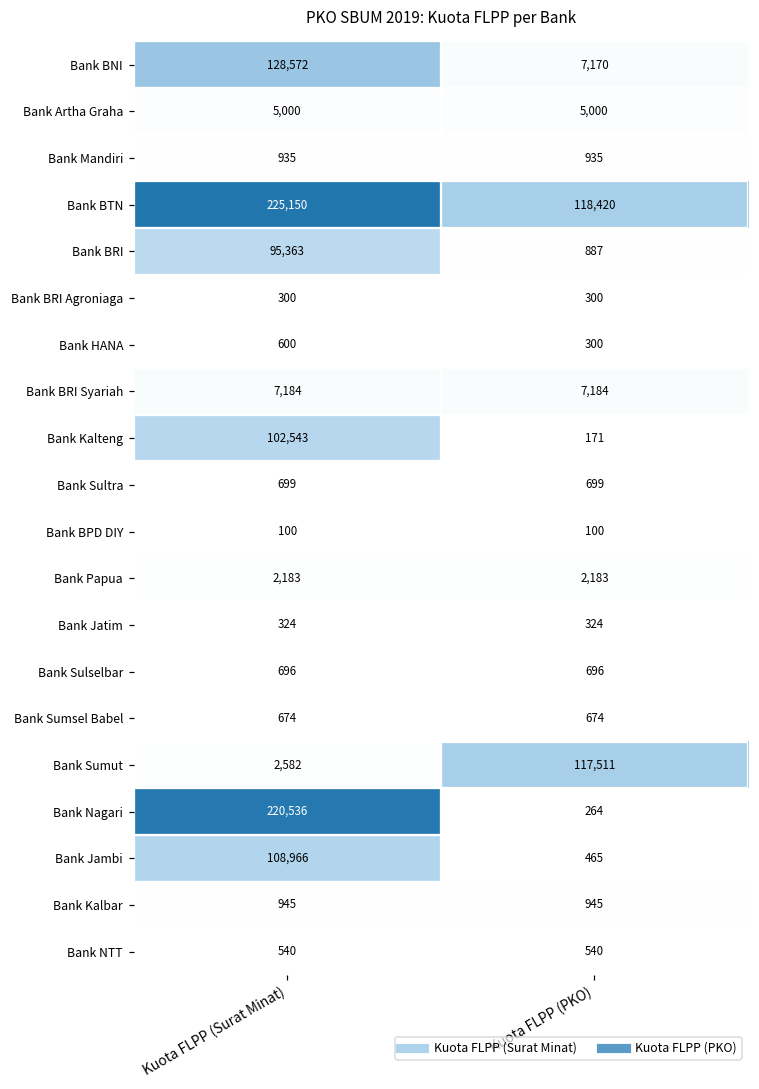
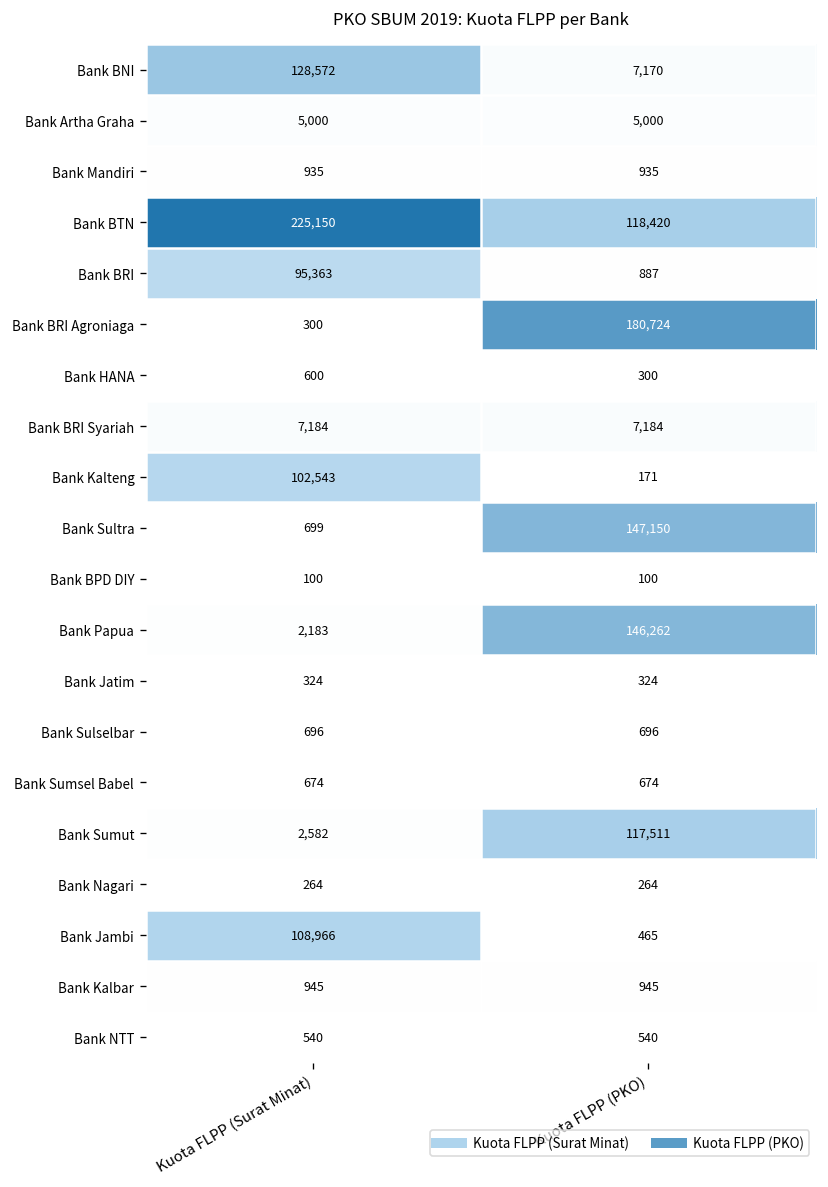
  {
    "Bank BNI": {
      "Kuota FLPP (Surat Minat)": "128,572",
      "Kuota FLPP (PKO)": "7,170"
    },
    "Bank Artha Graha": {
      "Kuota FLPP (Surat Minat)": "5,000",
      "Kuota FLPP (PKO)": "5,000"
    },
    "Bank Mandiri": {
      "Kuota FLPP (Surat Minat)": "935",
      "Kuota FLPP (PKO)": "935"
    },
    "Bank BTN": {
      "Kuota FLPP (Surat Minat)": "225,150",
      "Kuota FLPP (PKO)": "118,420"
    },
    "Bank BRI": {
      "Kuota FLPP (Surat Minat)": "95,363",
      "Kuota FLPP (PKO)": "887"
    },
    "Bank BRI Agroniaga": {
      "Kuota FLPP (Surat Minat)": "300",
-     "Kuota FLPP (PKO)": "300"
+     "Kuota FLPP (PKO)": "180,724"
    },
    "Bank HANA": {
      "Kuota FLPP (Surat Minat)": "600",
      "Kuota FLPP (PKO)": "300"
    },
    "Bank BRI Syariah": {
      "Kuota FLPP (Surat Minat)": "7,184",
      "Kuota FLPP (PKO)": "7,184"
    },
    "Bank Kalteng": {
      "Kuota FLPP (Surat Minat)": "102,543",
      "Kuota FLPP (PKO)": "171"
    },
    "Bank Sultra": {
      "Kuota FLPP (Surat Minat)": "699",
-     "Kuota FLPP (PKO)": "699"
+     "Kuota FLPP (PKO)": "147,150"
    },
    "Bank BPD DIY": {
      "Kuota FLPP (Surat Minat)": "100",
      "Kuota FLPP (PKO)": "100"
    },
    "Bank Papua": {
      "Kuota FLPP (Surat Minat)": "2,183",
-     "Kuota FLPP (PKO)": "2,183"
+     "Kuota FLPP (PKO)": "146,262"
    },
    "Bank Jatim": {
      "Kuota FLPP (Surat Minat)": "324",
      "Kuota FLPP (PKO)": "324"
    },
    "Bank Sulselbar": {
      "Kuota FLPP (Surat Minat)": "696",
      "Kuota FLPP (PKO)": "696"
    },
    "Bank Sumsel Babel": {
      "Kuota FLPP (Surat Minat)": "674",
      "Kuota FLPP (PKO)": "674"
    },
    "Bank Sumut": {
      "Kuota FLPP (Surat Minat)": "2,582",
      "Kuota FLPP (PKO)": "117,511"
    },
    "Bank Nagari": {
-     "Kuota FLPP (Surat Minat)": "220,536",
+     "Kuota FLPP (Surat Minat)": "264",
      "Kuota FLPP (PKO)": "264"
    },
    "Bank Jambi": {
      "Kuota FLPP (Surat Minat)": "108,966",
      "Kuota FLPP (PKO)": "465"
    },
    "Bank Kalbar": {
      "Kuota FLPP (Surat Minat)": "945",
      "Kuota FLPP (PKO)": "945"
    },
    "Bank NTT": {
      "Kuota FLPP (Surat Minat)": "540",
      "Kuota FLPP (PKO)": "540"
    }
  }
